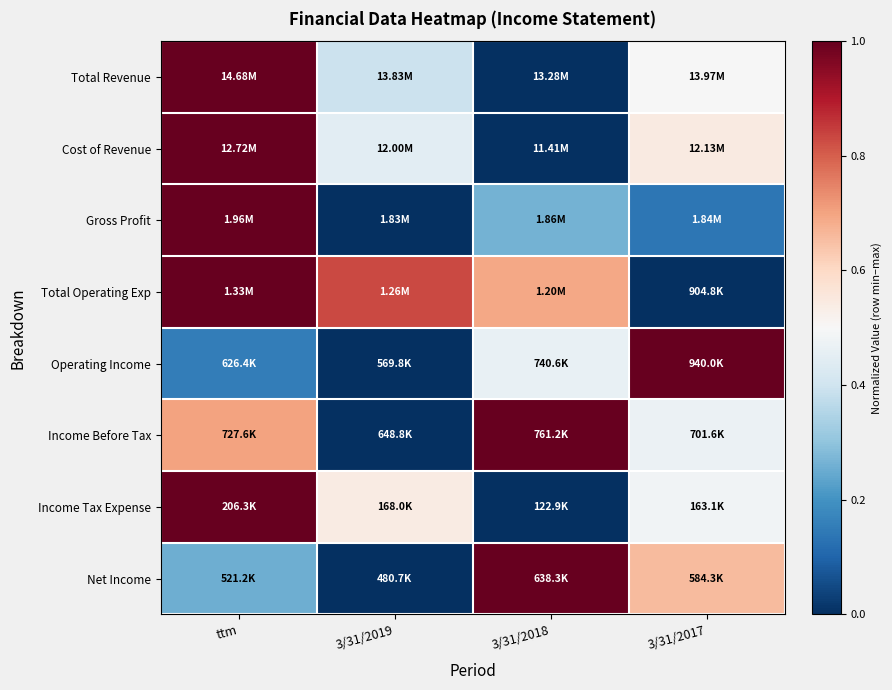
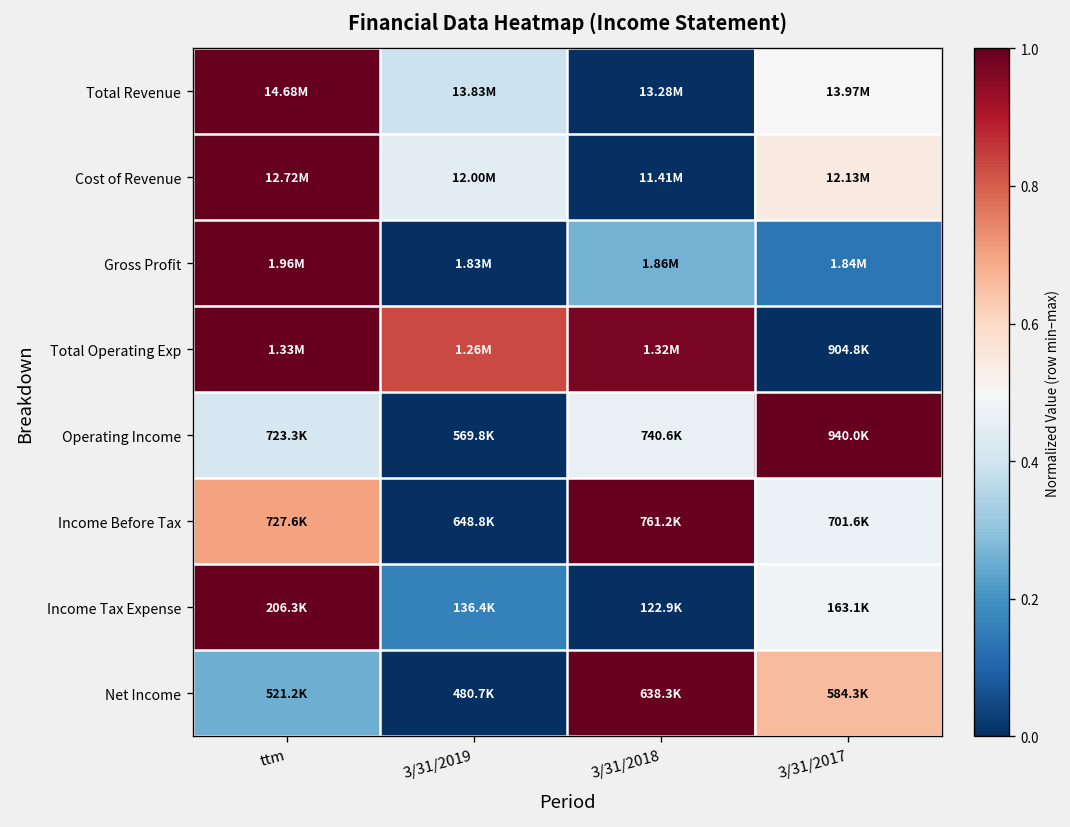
  {
    "Total Revenue": {
      "ttm": "14.68M",
      "3/31/2019": "13.83M",
      "3/31/2018": "13.28M",
      "3/31/2017": "13.97M"
    },
    "Cost of Revenue": {
      "ttm": "12.72M",
      "3/31/2019": "12.00M",
      "3/31/2018": "11.41M",
      "3/31/2017": "12.13M"
    },
    "Gross Profit": {
      "ttm": "1.96M",
      "3/31/2019": "1.83M",
      "3/31/2018": "1.86M",
      "3/31/2017": "1.84M"
    },
    "Total Operating Exp": {
      "ttm": "1.33M",
      "3/31/2019": "1.26M",
-     "3/31/2018": "1.20M",
+     "3/31/2018": "1.32M",
      "3/31/2017": "904.8K"
    },
    "Operating Income": {
-     "ttm": "626.4K",
+     "ttm": "723.3K",
      "3/31/2019": "569.8K",
      "3/31/2018": "740.6K",
      "3/31/2017": "940.0K"
    },
    "Income Before Tax": {
      "ttm": "727.6K",
      "3/31/2019": "648.8K",
      "3/31/2018": "761.2K",
      "3/31/2017": "701.6K"
    },
    "Income Tax Expense": {
      "ttm": "206.3K",
-     "3/31/2019": "168.0K",
+     "3/31/2019": "136.4K",
      "3/31/2018": "122.9K",
      "3/31/2017": "163.1K"
    },
    "Net Income": {
      "ttm": "521.2K",
      "3/31/2019": "480.7K",
      "3/31/2018": "638.3K",
      "3/31/2017": "584.3K"
    }
  }
